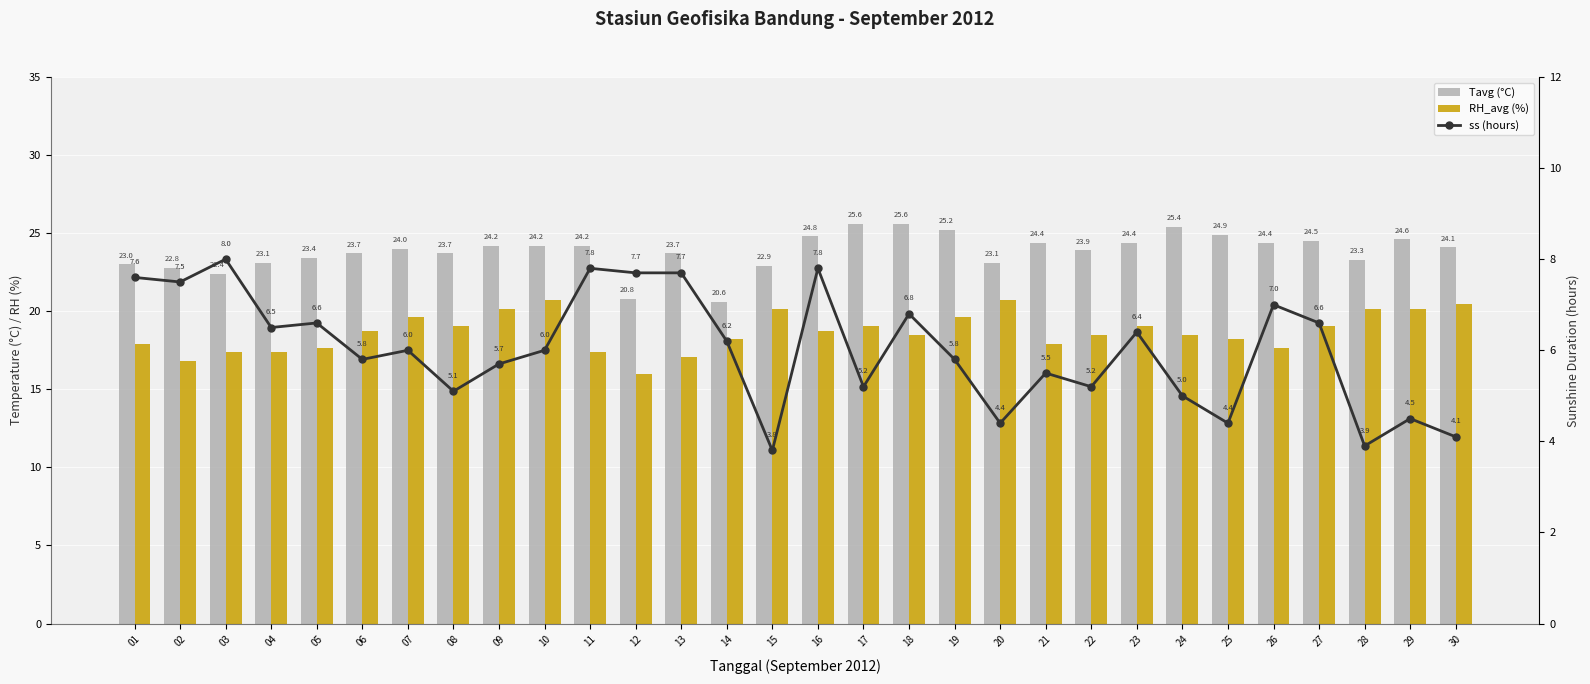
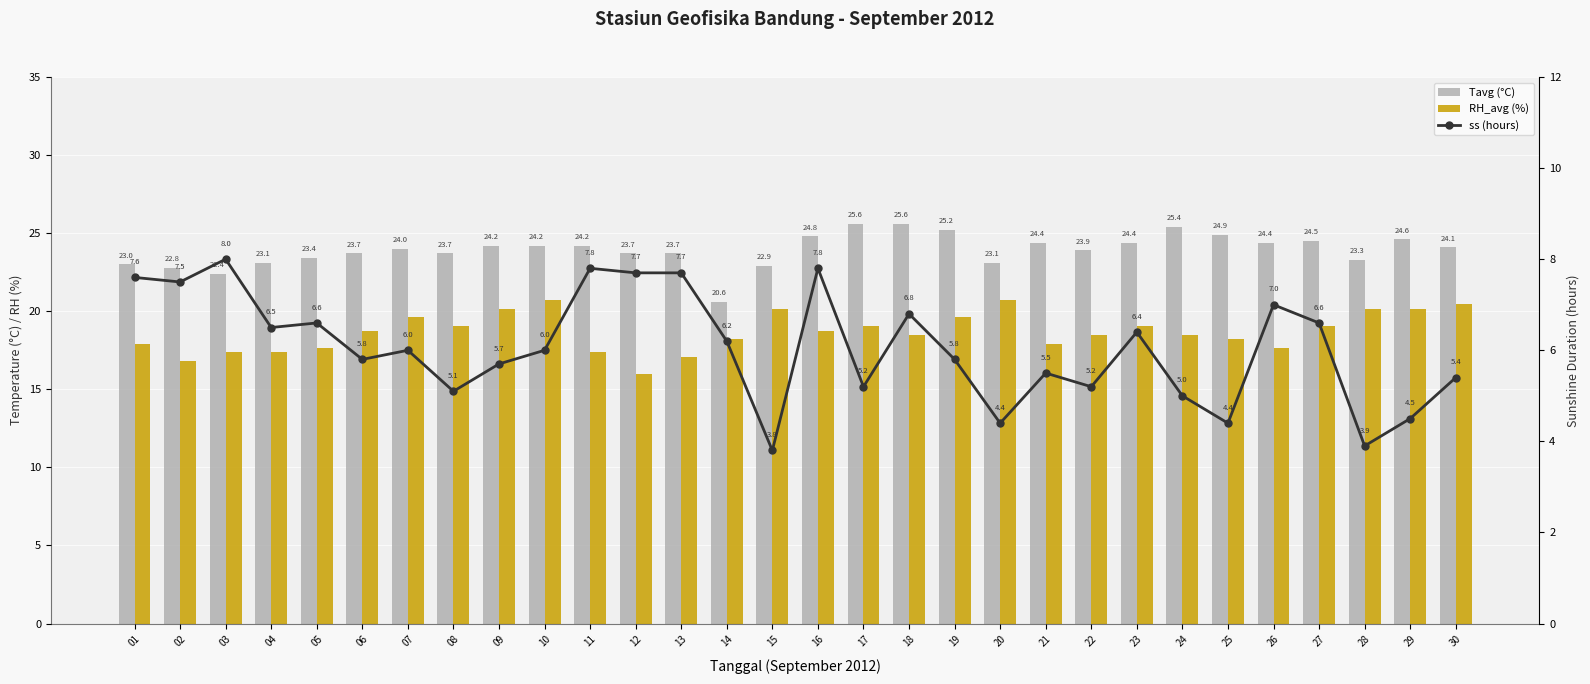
  {
    "Tavg (°C)": {
      "01": 23.0,
      "02": 22.8,
      "04": 23.1,
      "05": 23.4,
      "06": 23.7,
      "07": 24.0,
      "08": 23.7,
      "09": 24.2,
      "10": 24.2,
      "11": 24.2,
-     "12": 20.8,
+     "12": 23.7,
      "13": 23.7,
      "14": 20.6,
      "15": 22.9,
      "16": 24.8,
      "17": 25.6,
      "18": 25.6,
      "19": 25.2,
      "20": 23.1,
      "21": 24.4,
      "22": 23.9,
      "23": 24.4,
      "24": 25.4,
      "25": 24.9,
      "26": 24.4,
      "27": 24.5,
      "28": 23.3,
      "29": 24.6,
      "30": 24.1
    },
    "ss (hours)": {
      "01": 7.6,
      "02": 7.5,
      "03": 8.0,
      "04": 6.5,
      "05": 6.6,
      "06": 5.8,
      "07": 6.0,
      "08": 5.1,
      "09": 5.7,
      "10": 6.0,
      "11": 7.8,
      "12": 7.7,
      "13": 7.7,
      "14": 6.2,
      "15": 3.8,
      "16": 7.8,
      "17": 5.2,
      "18": 6.8,
      "19": 5.8,
      "20": 4.4,
      "21": 5.5,
      "22": 5.2,
      "23": 6.4,
      "24": 5.0,
      "25": 4.4,
      "26": 7.0,
      "27": 6.6,
      "28": 3.9,
      "29": 4.5,
-     "30": 4.1
+     "30": 5.4
    }
  }
